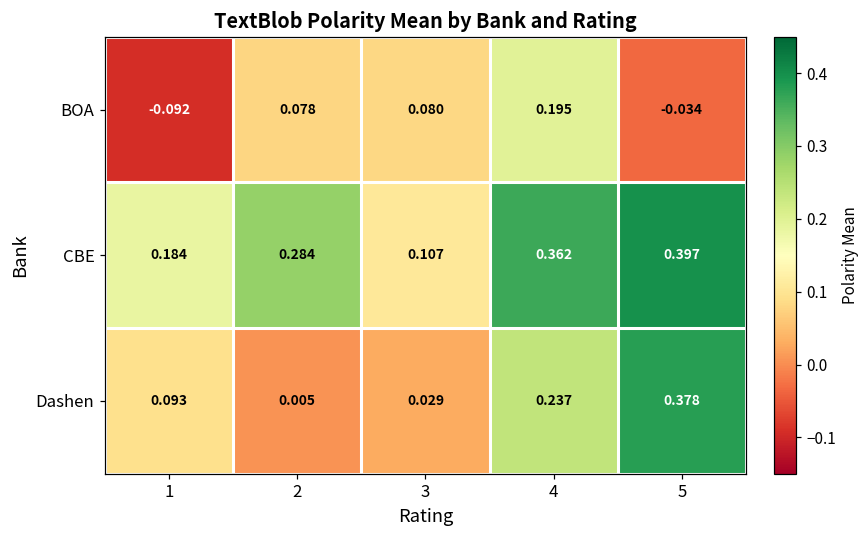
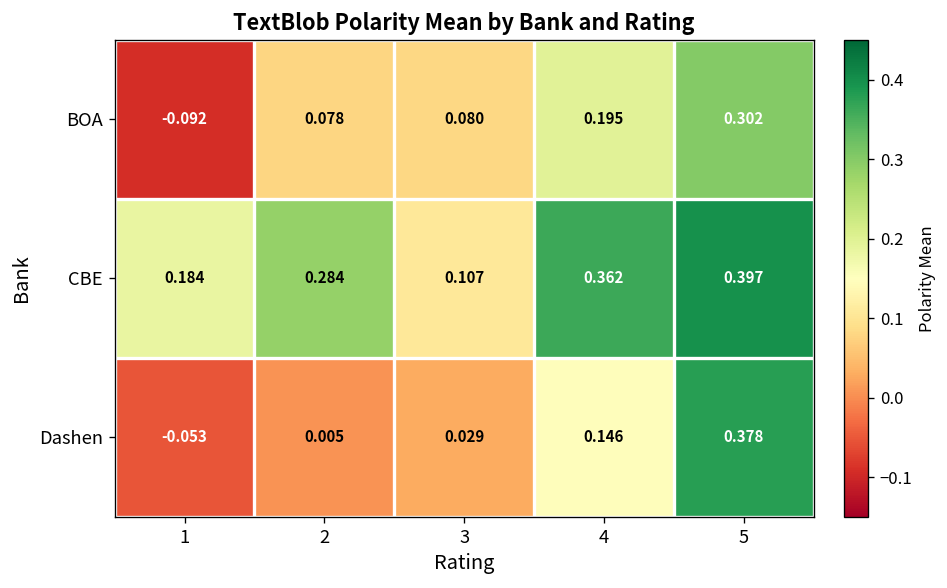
  {
    "BOA": {
      "1": -0.092,
      "2": 0.078,
      "3": 0.080,
      "4": 0.195,
-     "5": -0.034
+     "5": 0.302
    },
    "CBE": {
      "1": 0.184,
      "2": 0.284,
      "3": 0.107,
      "4": 0.362,
      "5": 0.397
    },
    "Dashen": {
-     "1": 0.093,
+     "1": -0.053,
      "2": 0.005,
      "3": 0.029,
-     "4": 0.237,
+     "4": 0.146,
      "5": 0.378
    }
  }
